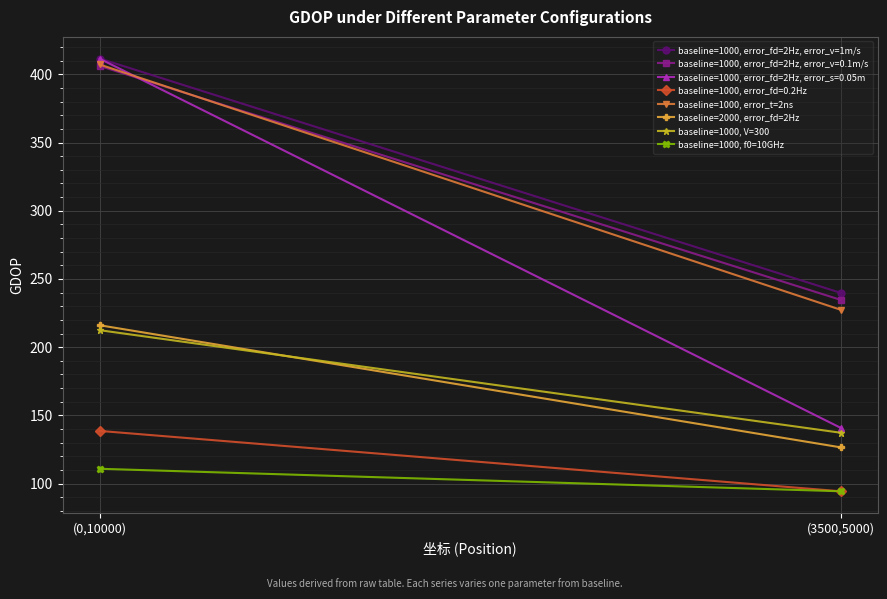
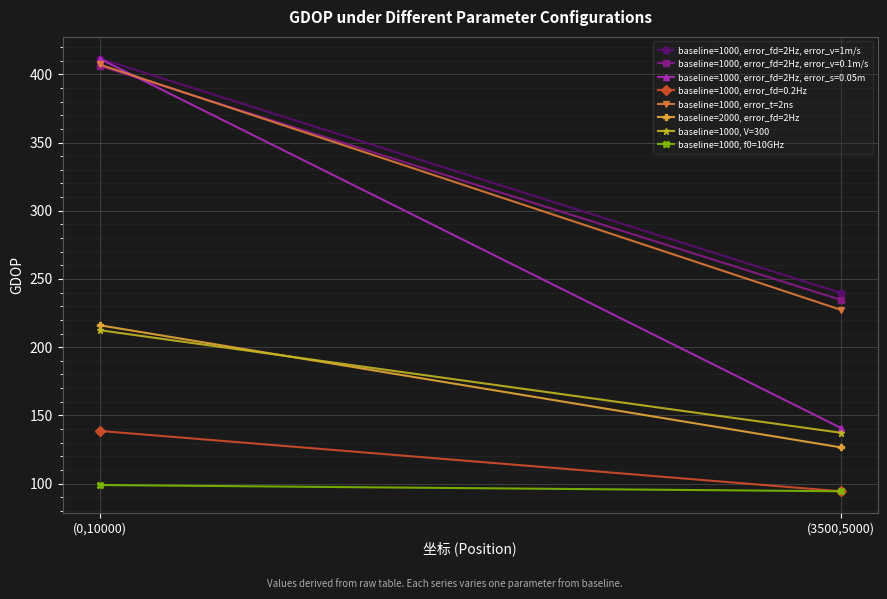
  {
    "baseline=1000, error_fd=2Hz, error_s=0.05m": {
      "(3500,5000)": 141
    },
    "baseline=1000, f0=10GHz": {
-     "(0,10000)": 111
+     "(0,10000)": 99
    }
  }
